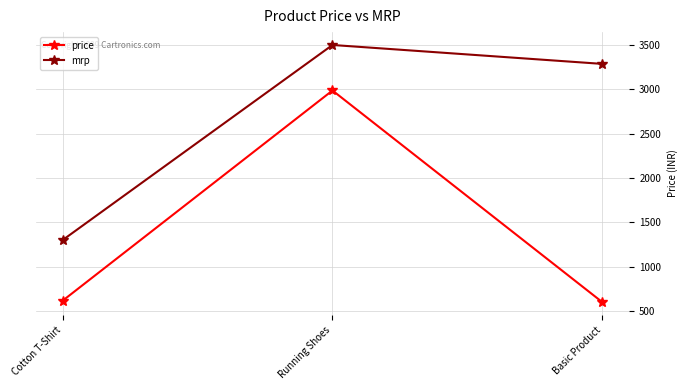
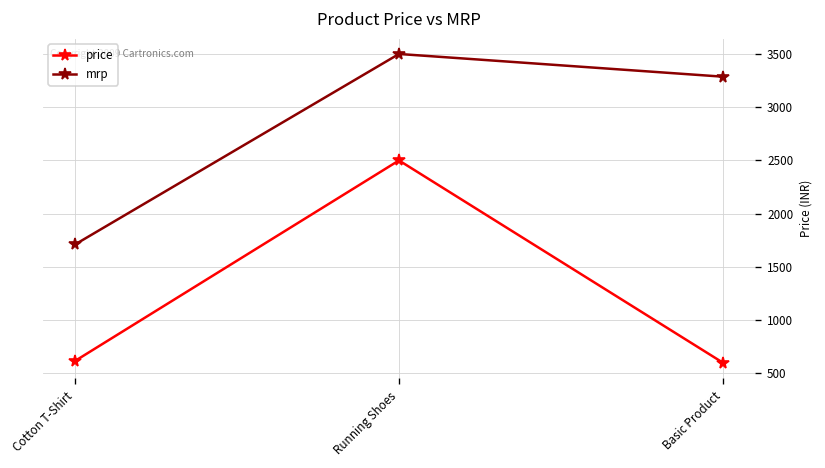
  {
    "price": {
      "Cotton T-Shirt": 600,
-     "Running Shoes": 3000,
+     "Running Shoes": 2500,
      "Basic Product": 600
    },
    "mrp": {
-     "Cotton T-Shirt": 1300,
+     "Cotton T-Shirt": 1700,
      "Running Shoes": 3500,
      "Basic Product": 3300
    }
  }
